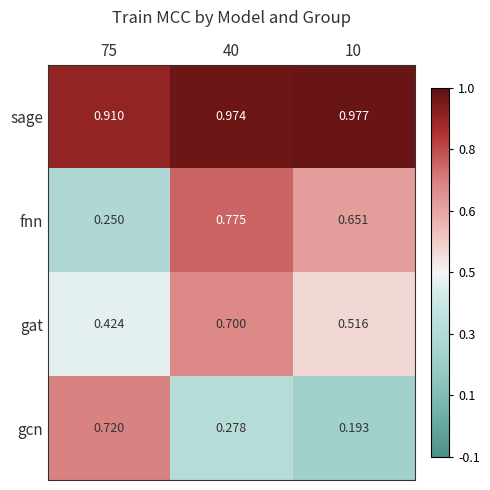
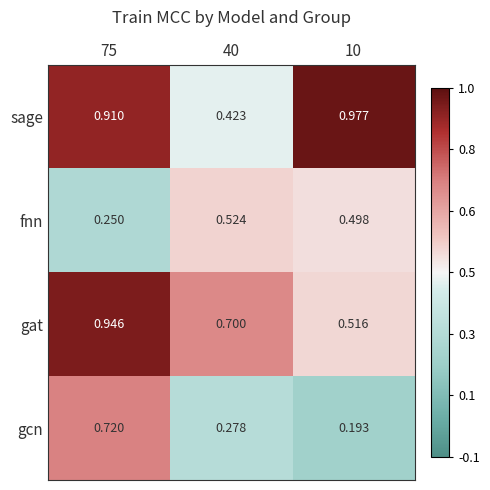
  {
    "sage": {
      "75": 0.910,
-     "40": 0.974,
+     "40": 0.423,
      "10": 0.977
    },
    "fnn": {
      "75": 0.250,
-     "40": 0.775,
-     "10": 0.651
+     "40": 0.524,
+     "10": 0.498
    },
    "gat": {
-     "75": 0.424,
+     "75": 0.946,
      "40": 0.700,
      "10": 0.516
    },
    "gcn": {
      "75": 0.720,
      "40": 0.278,
      "10": 0.193
    }
  }
